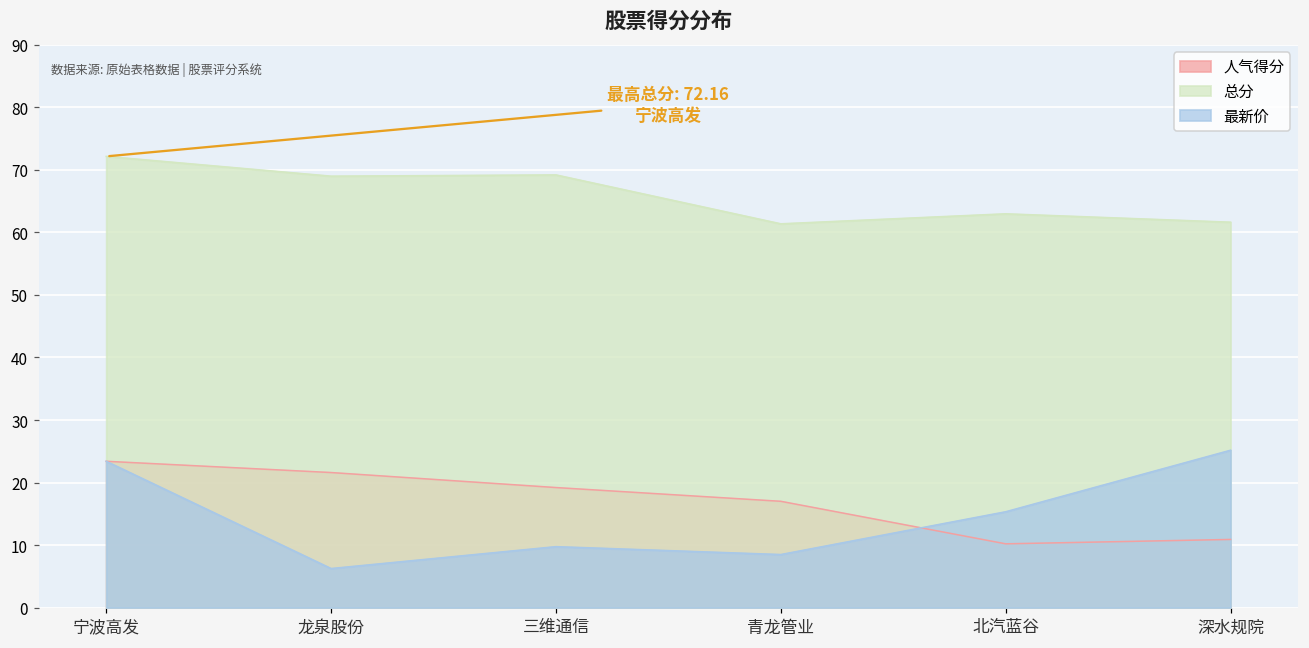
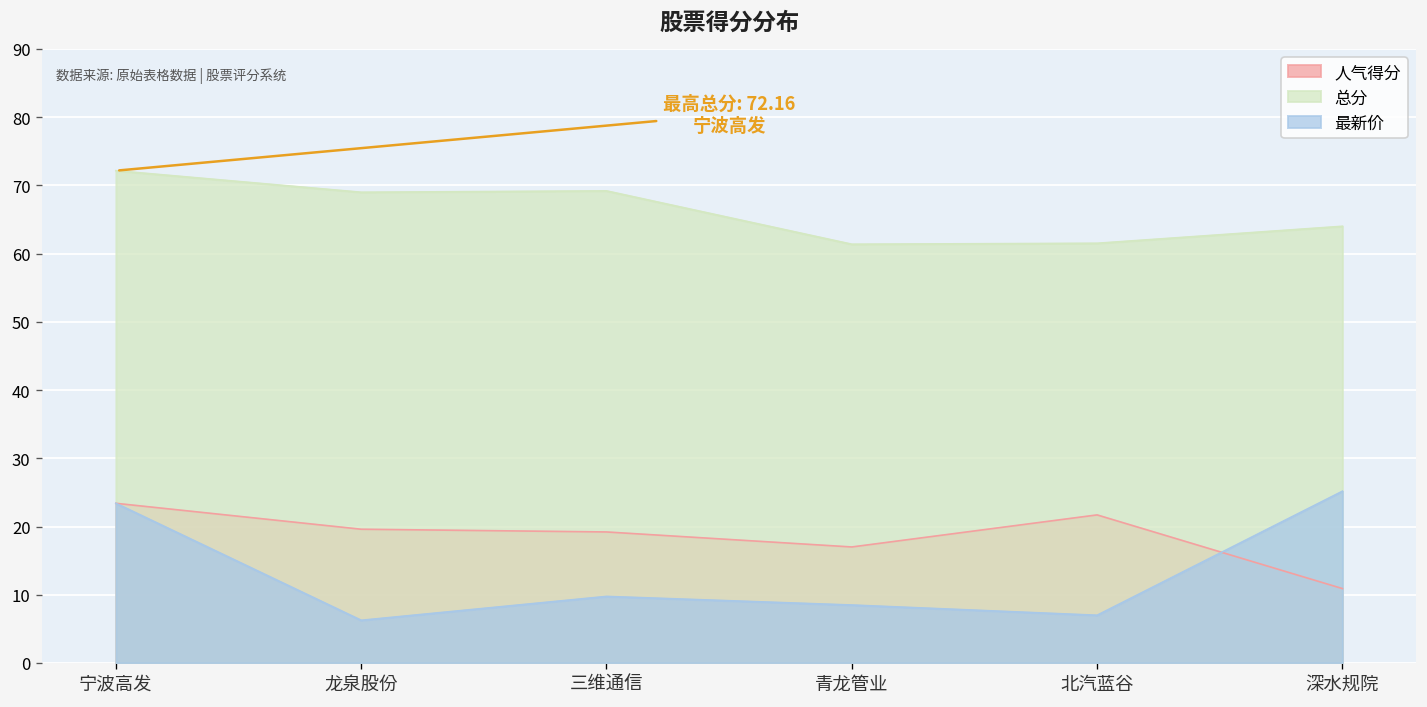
  {
    "人气得分": {
-     "龙泉股份": 22,
+     "龙泉股份": 20,
      "三维通信": 19,
      "青龙管业": 17,
-     "北汽蓝谷": 10,
+     "北汽蓝谷": 22,
      "深水规院": 11
    },
    "总分": {
      "龙泉股份": 69,
      "三维通信": 69,
      "青龙管业": 61,
-     "北汽蓝谷": 63,
-     "深水规院": 62
+     "北汽蓝谷": 62,
+     "深水规院": 64
    },
    "最新价": {
      "龙泉股份": 6,
      "三维通信": 10,
      "青龙管业": 8,
-     "北汽蓝谷": 15,
+     "北汽蓝谷": 7,
      "深水规院": 25
    }
  }
